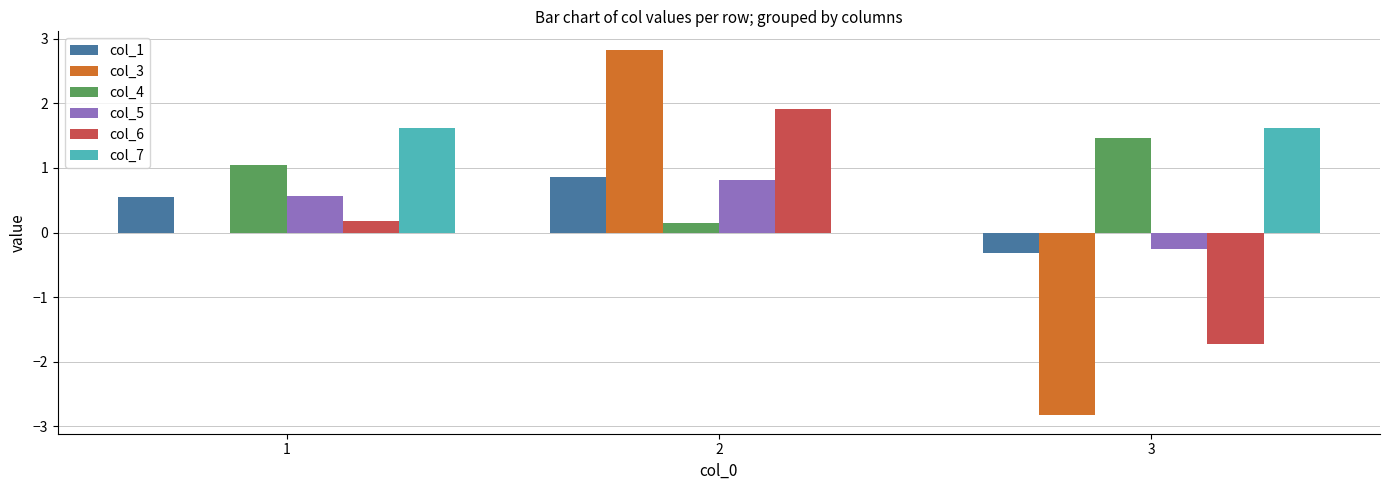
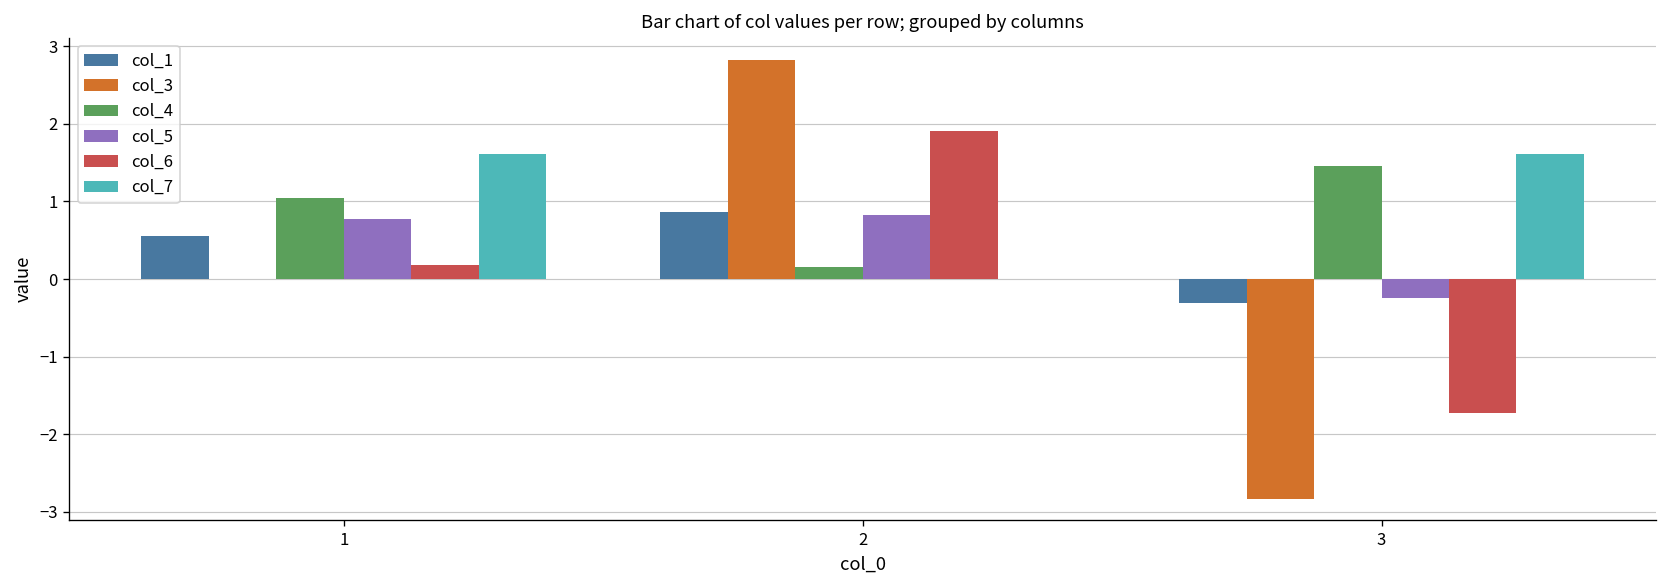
  {
    "col_1": {
      "1": 0.6,
      "2": 0.9,
      "3": -0.3
    },
    "col_4": {
      "1": 1.0,
      "2": 0.2,
      "3": 1.5
    },
    "col_5": {
-     "1": 0.6,
+     "1": 0.8,
      "2": 0.8,
      "3": -0.3
    },
    "col_7": {
      "1": 1.6,
      "2": 0.0,
      "3": 1.6
    }
  }
